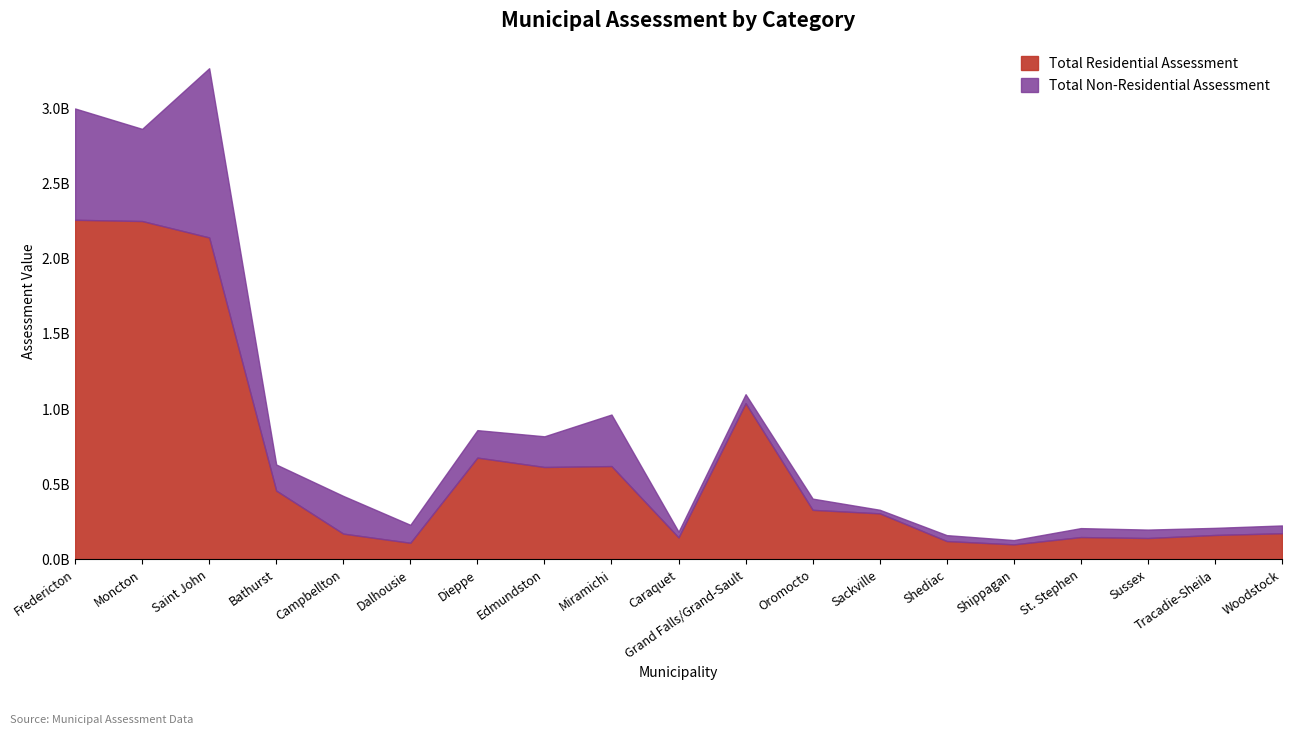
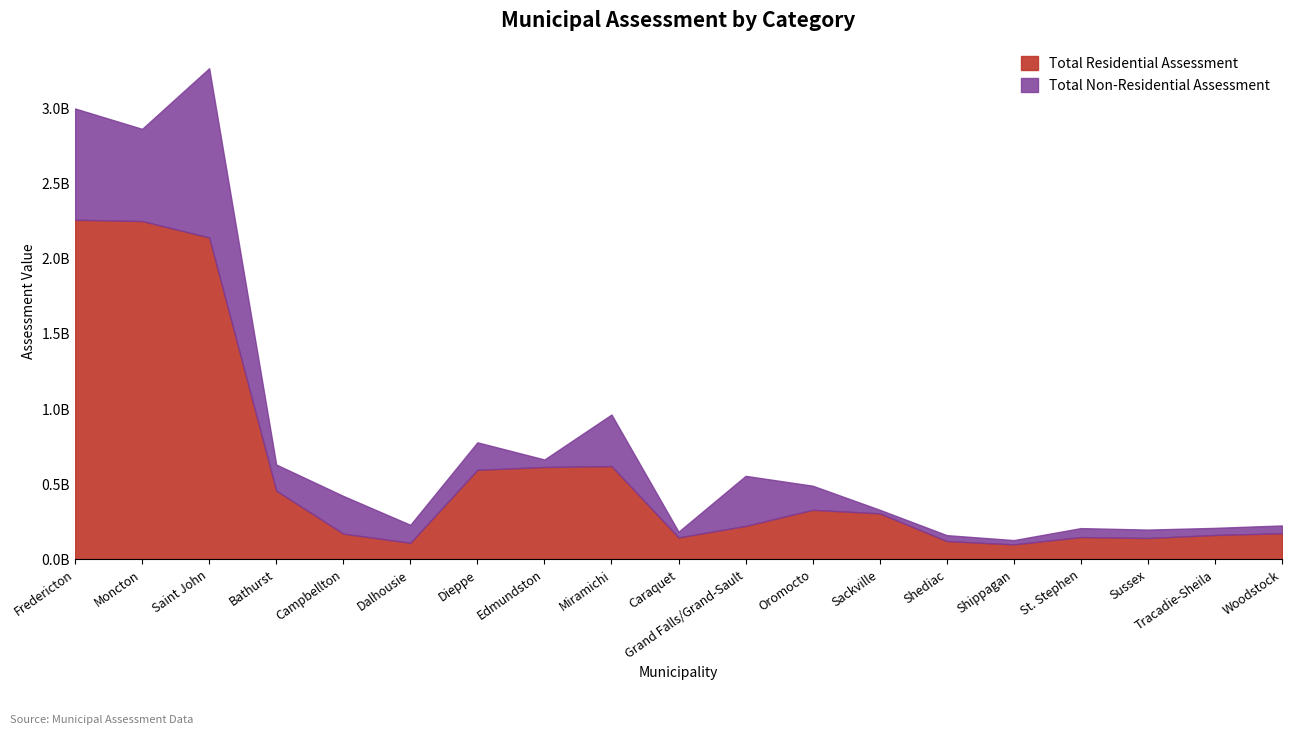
  {
    "Total Residential Assessment": {
      "Fredericton": 2260000000,
      "Moncton": 2250000000,
      "Saint John": 2140000000,
      "Bathurst": 460000000,
      "Campbellton": 170000000,
      "Dalhousie": 110000000,
-     "Dieppe": 680000000,
+     "Dieppe": 600000000,
      "Edmundston": 610000000,
      "Miramichi": 620000000,
      "Caraquet": 150000000,
-     "Grand Falls/Grand-Sault": 1040000000,
+     "Grand Falls/Grand-Sault": 220000000,
      "Oromocto": 330000000,
      "Sackville": 310000000,
      "Shediac": 120000000,
      "Shippagan": 100000000,
      "St. Stephen": 150000000,
      "Sussex": 140000000,
      "Tracadie-Sheila": 160000000,
      "Woodstock": 170000000
    },
    "Total Non-Residential Assessment": {
      "Fredericton": 740000000,
      "Moncton": 610000000,
      "Saint John": 1130000000,
      "Bathurst": 170000000,
      "Campbellton": 250000000,
      "Dalhousie": 120000000,
      "Dieppe": 180000000,
-     "Edmundston": 200000000,
+     "Edmundston": 50000000,
      "Miramichi": 340000000,
      "Caraquet": 40000000,
-     "Grand Falls/Grand-Sault": 60000000,
-     "Oromocto": 70000000,
+     "Grand Falls/Grand-Sault": 330000000,
+     "Oromocto": 160000000,
      "Sackville": 20000000,
      "Shediac": 40000000,
      "Shippagan": 30000000,
      "St. Stephen": 60000000,
      "Sussex": 60000000,
      "Tracadie-Sheila": 50000000,
      "Woodstock": 50000000
    }
  }
